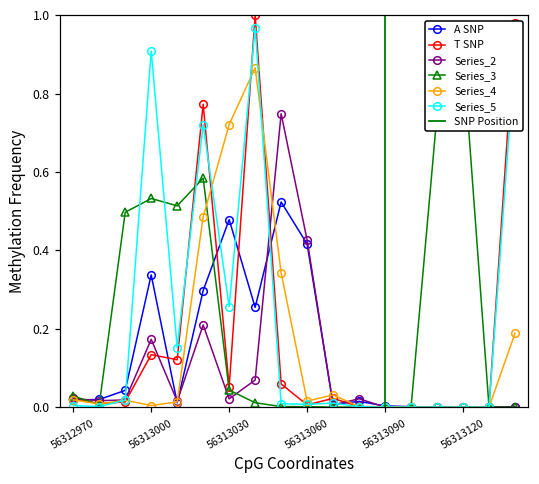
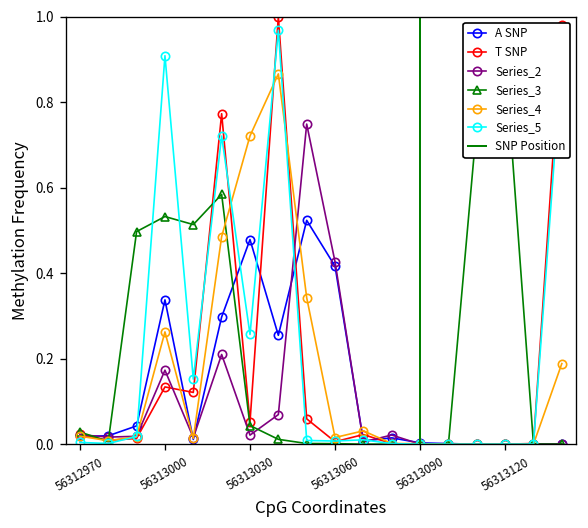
  {
    "A SNP": {
      "56313000": 0.34,
      "56313030": 0.48,
      "56313060": 0.42
    },
    "T SNP": {
      "56313000": 0.13,
      "56313030": 0.05
    },
    "Series_2": {
      "56313000": 0.17,
      "56313030": 0.02,
      "56313060": 0.43
    },
    "Series_3": {
      "56313000": 0.53,
      "56313030": 0.04
    },
    "Series_4": {
-     "56313000": 0.00,
+     "56313000": 0.26,
      "56313030": 0.72,
      "56313060": 0.02
    },
    "Series_5": {
      "56312970": 0.00,
      "56313000": 0.91,
      "56313030": 0.26
    }
  }
